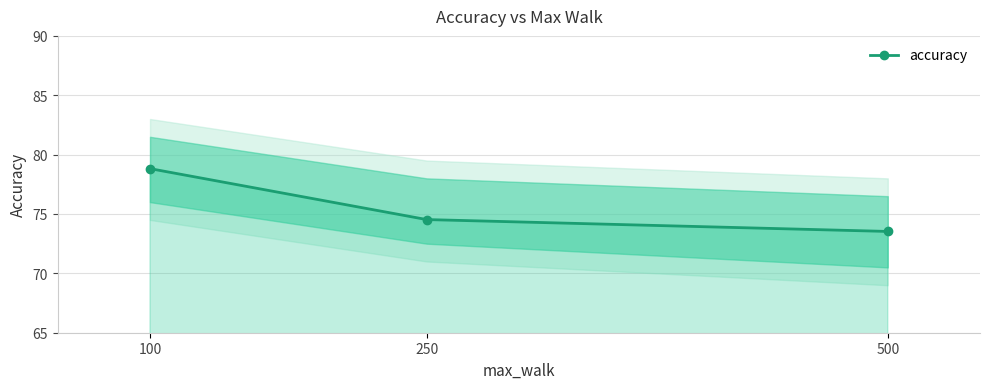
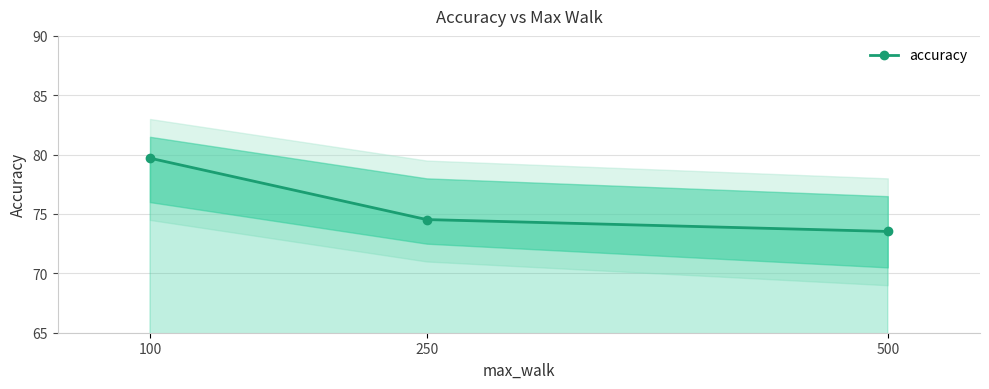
  {
    "accuracy": {
-     "100": 78.8,
+     "100": 79.7,
      "250": 74.5,
      "500": 73.5
    }
  }
